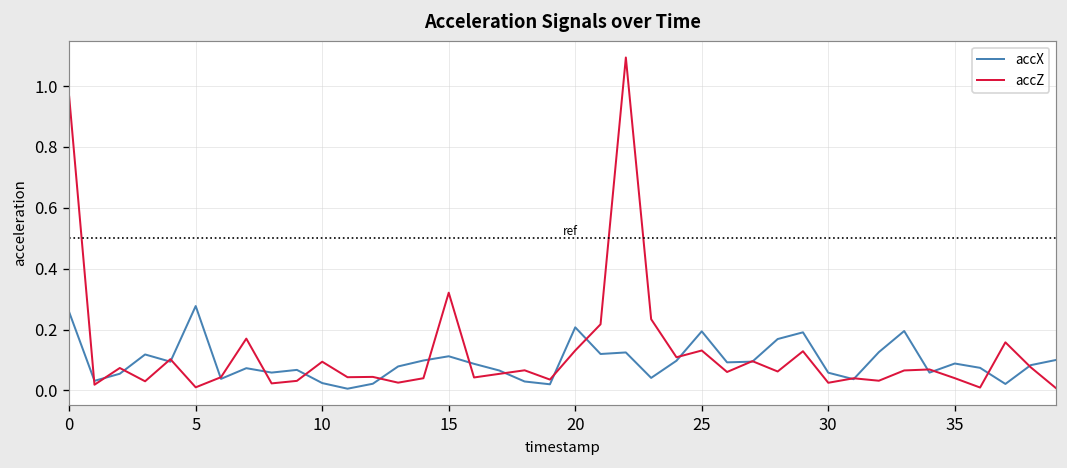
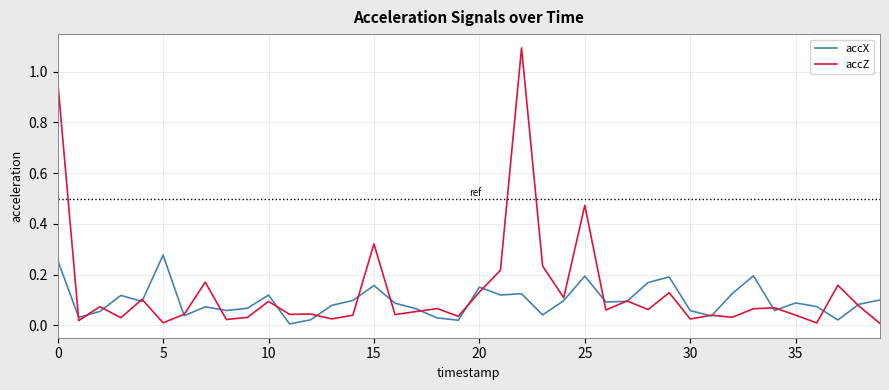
  {
    "accX": {
      "0": 0.26,
      "5": 0.28,
-     "10": 0.02,
-     "15": 0.11,
-     "20": 0.21,
+     "10": 0.12,
+     "15": 0.16,
+     "20": 0.15,
      "25": 0.19,
      "30": 0.06,
      "35": 0.09
    },
    "accZ": {
      "0": 0.96,
      "5": 0.01,
      "10": 0.09,
      "15": 0.32,
      "20": 0.13,
-     "25": 0.13,
+     "25": 0.47,
      "30": 0.03,
      "35": 0.04
    }
  }
